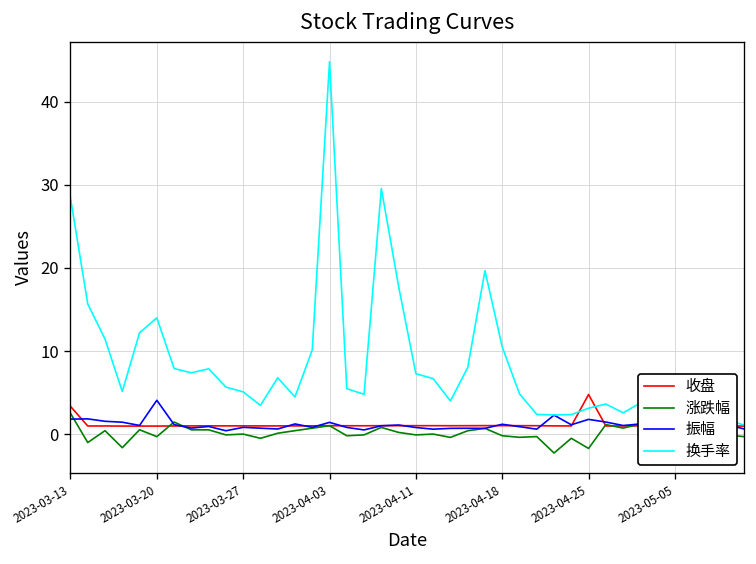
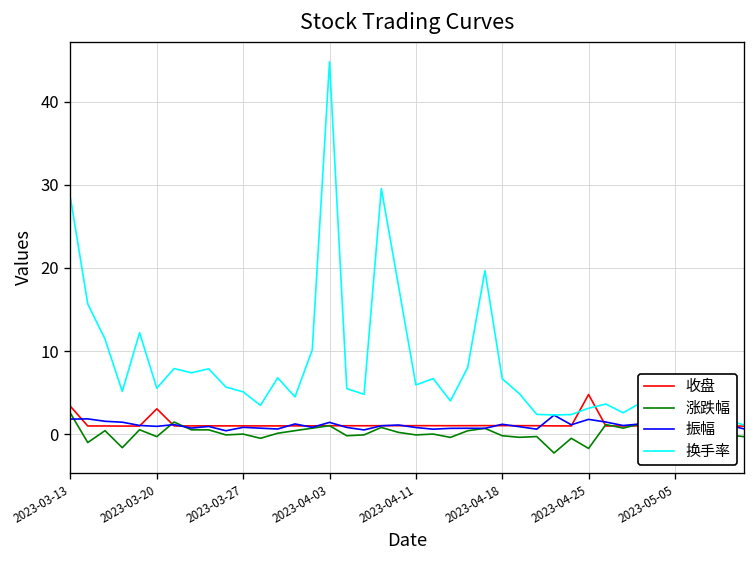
  {
    "收盘": {
      "2023-03-13": 3,
-     "2023-03-20": 1,
+     "2023-03-20": 3,
      "2023-04-25": 5
    },
    "涨跌幅": {
      "2023-03-13": 3,
      "2023-03-20": 0,
      "2023-03-27": 0,
      "2023-04-11": 0,
      "2023-04-18": 0,
      "2023-04-25": -2
    },
    "振幅": {
      "2023-03-13": 2,
-     "2023-03-20": 4,
+     "2023-03-20": 1,
      "2023-04-03": 1,
      "2023-04-25": 2
    },
    "换手率": {
      "2023-03-13": 28,
-     "2023-03-20": 14,
+     "2023-03-20": 6,
      "2023-03-27": 5,
      "2023-04-03": 45,
-     "2023-04-11": 7,
-     "2023-04-18": 10,
+     "2023-04-11": 6,
+     "2023-04-18": 7,
      "2023-04-25": 3
    }
  }
